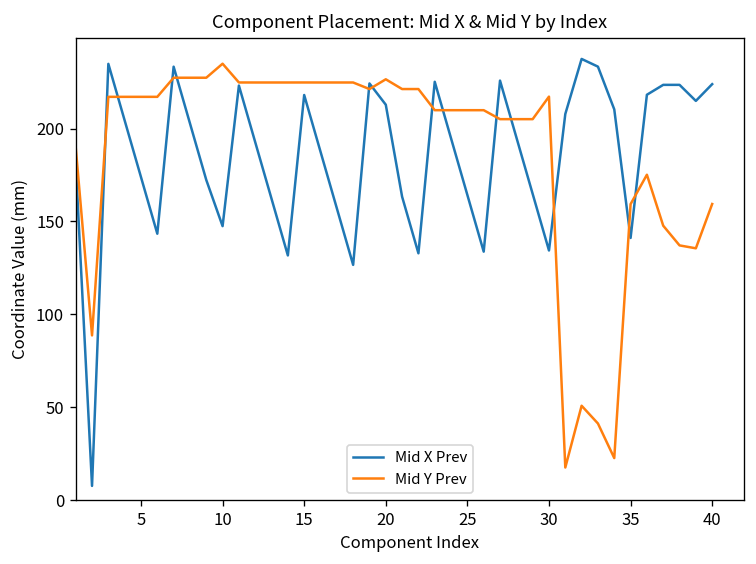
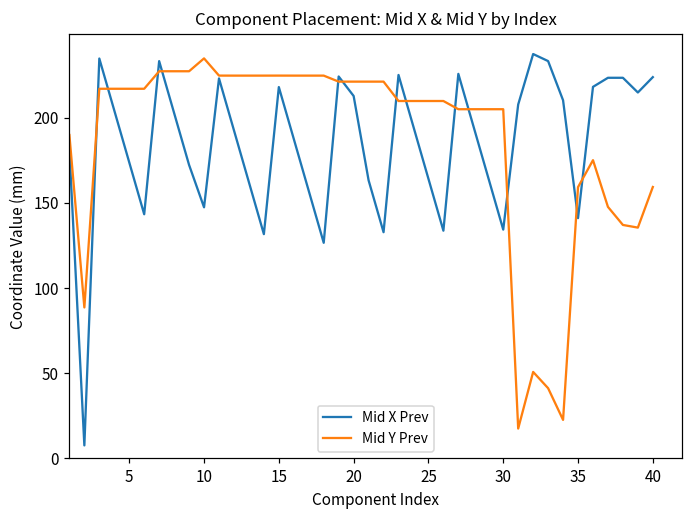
  {
    "Mid X Prev": {
      "5": 174,
      "10": 147,
      "15": 218,
      "20": 213,
      "25": 164,
      "30": 134,
      "35": 141,
      "40": 224
    },
    "Mid Y Prev": {
      "5": 217,
      "10": 235,
      "15": 225,
-     "20": 227,
+     "20": 221,
      "25": 210,
-     "30": 217,
+     "30": 205,
      "35": 159,
      "40": 159
    }
  }
